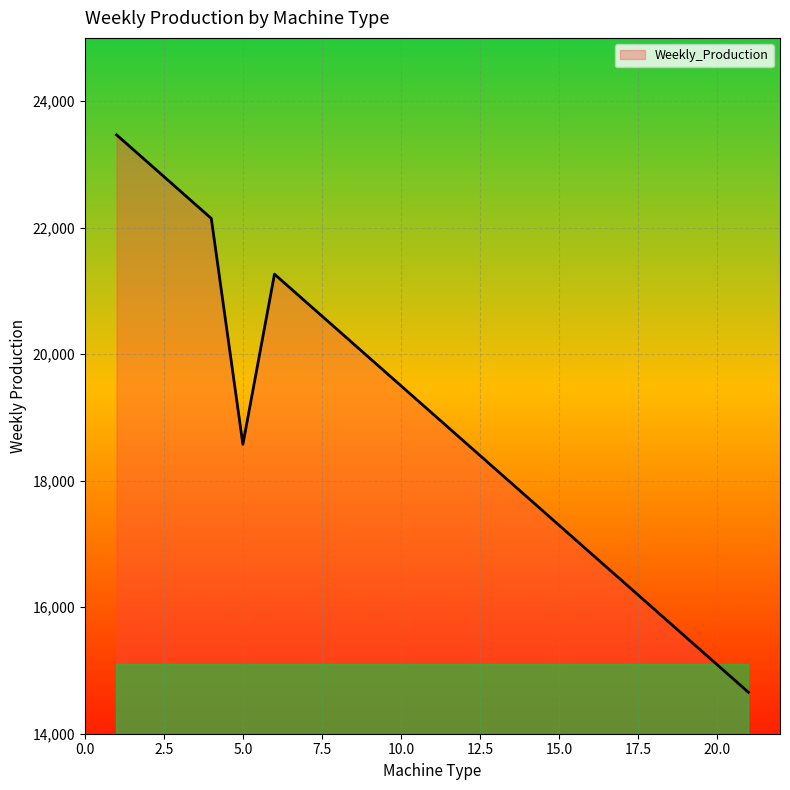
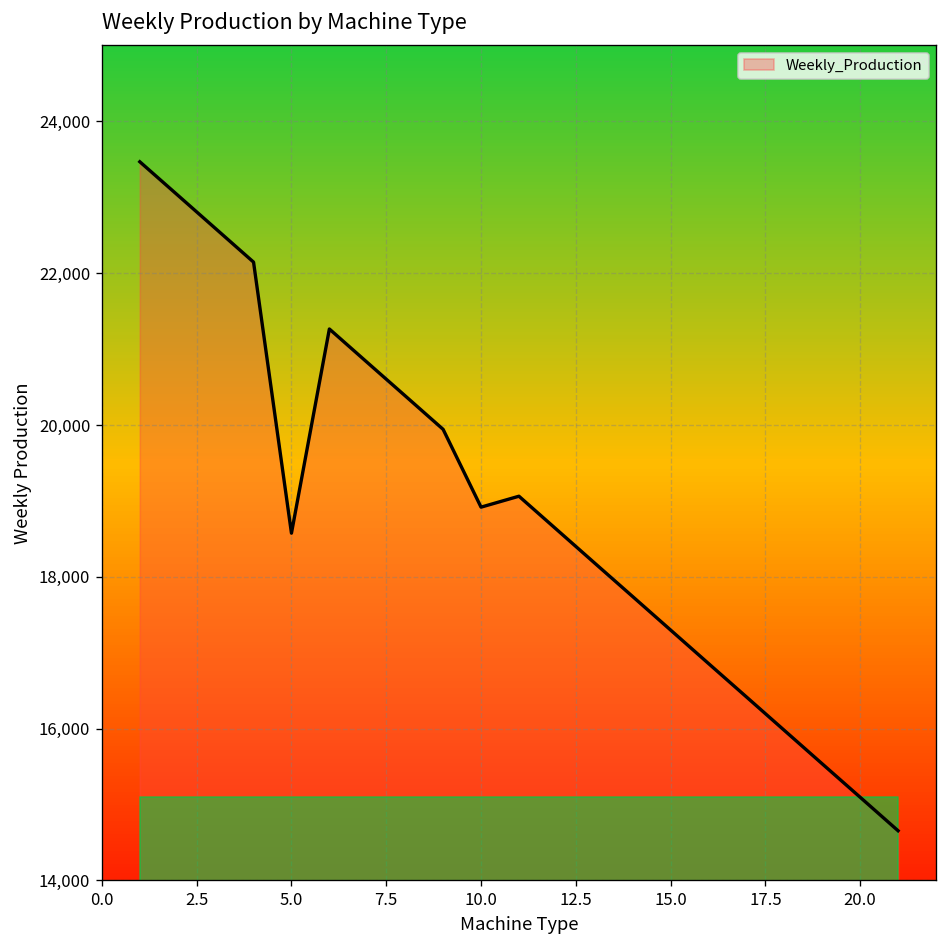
  {
    "Weekly_Production": {
      "5.0": "18,600",
-     "10.0": "19,500"
+     "10.0": "18,900"
    }
  }
